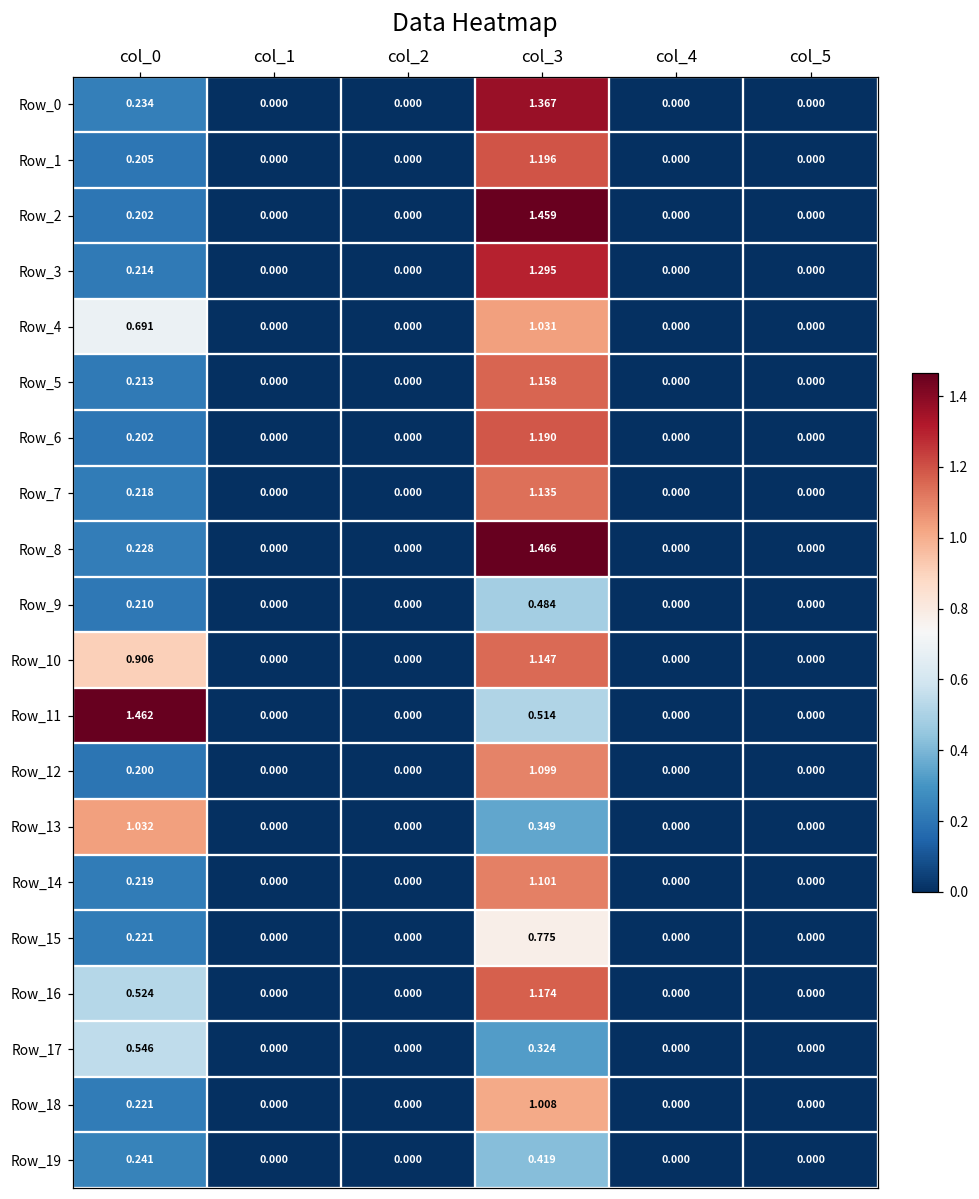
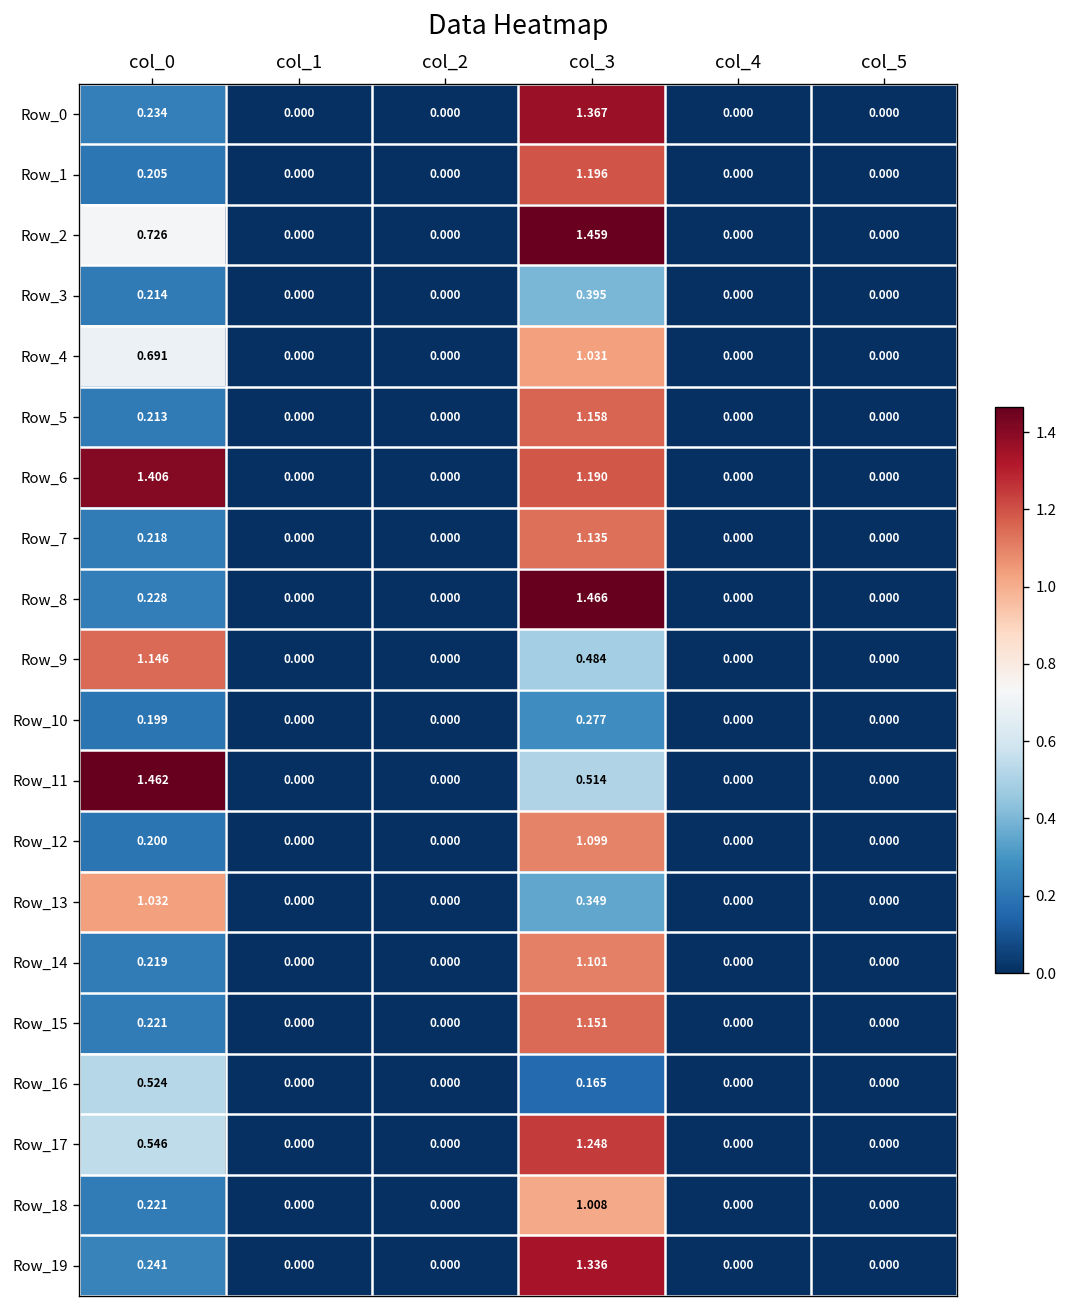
  {
    "Row_0": {
      "col_0": 0.234,
      "col_1": 0.000,
      "col_2": 0.000,
      "col_3": 1.367,
      "col_4": 0.000,
      "col_5": 0.000
    },
    "Row_1": {
      "col_0": 0.205,
      "col_1": 0.000,
      "col_2": 0.000,
      "col_3": 1.196,
      "col_4": 0.000,
      "col_5": 0.000
    },
    "Row_2": {
-     "col_0": 0.202,
+     "col_0": 0.726,
      "col_1": 0.000,
      "col_2": 0.000,
      "col_3": 1.459,
      "col_4": 0.000,
      "col_5": 0.000
    },
    "Row_3": {
      "col_0": 0.214,
      "col_1": 0.000,
      "col_2": 0.000,
-     "col_3": 1.295,
+     "col_3": 0.395,
      "col_4": 0.000,
      "col_5": 0.000
    },
    "Row_4": {
      "col_0": 0.691,
      "col_1": 0.000,
      "col_2": 0.000,
      "col_3": 1.031,
      "col_4": 0.000,
      "col_5": 0.000
    },
    "Row_5": {
      "col_0": 0.213,
      "col_1": 0.000,
      "col_2": 0.000,
      "col_3": 1.158,
      "col_4": 0.000,
      "col_5": 0.000
    },
    "Row_6": {
-     "col_0": 0.202,
+     "col_0": 1.406,
      "col_1": 0.000,
      "col_2": 0.000,
      "col_3": 1.190,
      "col_4": 0.000,
      "col_5": 0.000
    },
    "Row_7": {
      "col_0": 0.218,
      "col_1": 0.000,
      "col_2": 0.000,
      "col_3": 1.135,
      "col_4": 0.000,
      "col_5": 0.000
    },
    "Row_8": {
      "col_0": 0.228,
      "col_1": 0.000,
      "col_2": 0.000,
      "col_3": 1.466,
      "col_4": 0.000,
      "col_5": 0.000
    },
    "Row_9": {
-     "col_0": 0.210,
+     "col_0": 1.146,
      "col_1": 0.000,
      "col_2": 0.000,
      "col_3": 0.484,
      "col_4": 0.000,
      "col_5": 0.000
    },
    "Row_10": {
-     "col_0": 0.906,
+     "col_0": 0.199,
      "col_1": 0.000,
      "col_2": 0.000,
-     "col_3": 1.147,
+     "col_3": 0.277,
      "col_4": 0.000,
      "col_5": 0.000
    },
    "Row_11": {
      "col_0": 1.462,
      "col_1": 0.000,
      "col_2": 0.000,
      "col_3": 0.514,
      "col_4": 0.000,
      "col_5": 0.000
    },
    "Row_12": {
      "col_0": 0.200,
      "col_1": 0.000,
      "col_2": 0.000,
      "col_3": 1.099,
      "col_4": 0.000,
      "col_5": 0.000
    },
    "Row_13": {
      "col_0": 1.032,
      "col_1": 0.000,
      "col_2": 0.000,
      "col_3": 0.349,
      "col_4": 0.000,
      "col_5": 0.000
    },
    "Row_14": {
      "col_0": 0.219,
      "col_1": 0.000,
      "col_2": 0.000,
      "col_3": 1.101,
      "col_4": 0.000,
      "col_5": 0.000
    },
    "Row_15": {
      "col_0": 0.221,
      "col_1": 0.000,
      "col_2": 0.000,
-     "col_3": 0.775,
+     "col_3": 1.151,
      "col_4": 0.000,
      "col_5": 0.000
    },
    "Row_16": {
      "col_0": 0.524,
      "col_1": 0.000,
      "col_2": 0.000,
-     "col_3": 1.174,
+     "col_3": 0.165,
      "col_4": 0.000,
      "col_5": 0.000
    },
    "Row_17": {
      "col_0": 0.546,
      "col_1": 0.000,
      "col_2": 0.000,
-     "col_3": 0.324,
+     "col_3": 1.248,
      "col_4": 0.000,
      "col_5": 0.000
    },
    "Row_18": {
      "col_0": 0.221,
      "col_1": 0.000,
      "col_2": 0.000,
      "col_3": 1.008,
      "col_4": 0.000,
      "col_5": 0.000
    },
    "Row_19": {
      "col_0": 0.241,
      "col_1": 0.000,
      "col_2": 0.000,
-     "col_3": 0.419,
+     "col_3": 1.336,
      "col_4": 0.000,
      "col_5": 0.000
    }
  }
